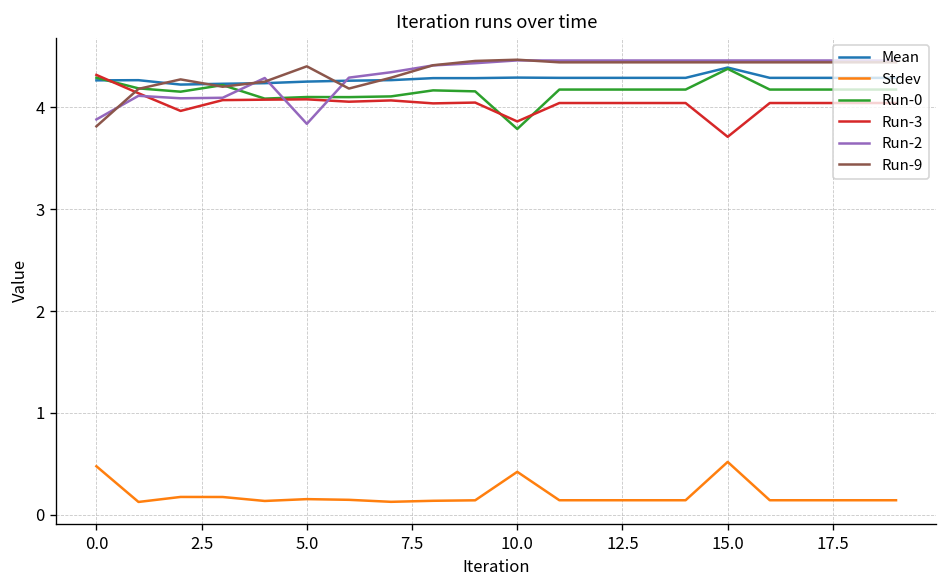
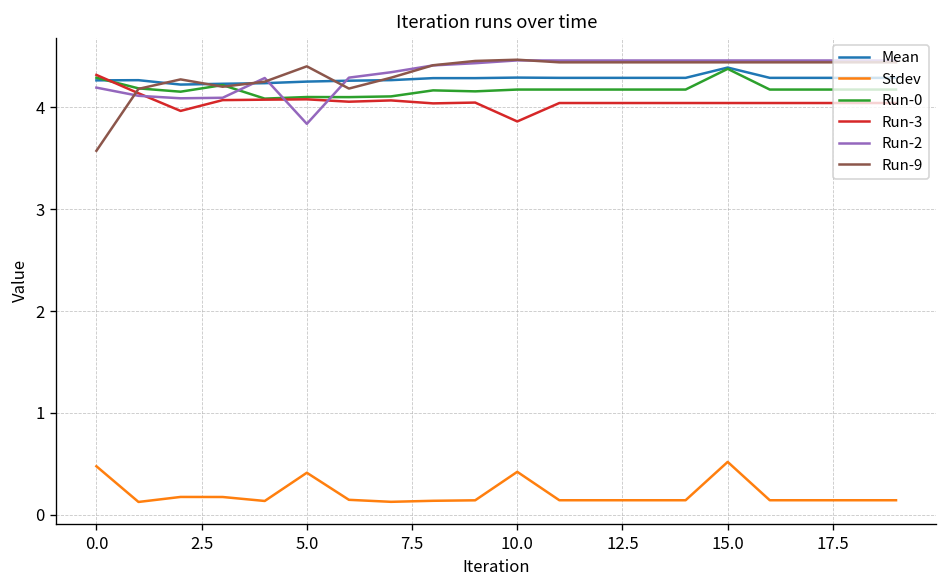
  {
    "Mean": {
      "5.0": 4.3,
      "10.0": 4.3
    },
    "Stdev": {
      "0.0": 0.5,
-     "5.0": 0.2,
+     "5.0": 0.4,
      "10.0": 0.4,
      "15.0": 0.5
    },
    "Run-0": {
-     "10.0": 3.8
+     "10.0": 4.2
    },
    "Run-3": {
      "10.0": 3.9,
-     "15.0": 3.7
+     "15.0": 4.0
    },
    "Run-2": {
-     "0.0": 3.9,
+     "0.0": 4.2,
      "5.0": 3.8
    },
    "Run-9": {
-     "0.0": 3.8,
+     "0.0": 3.6,
      "5.0": 4.4
    }
  }
